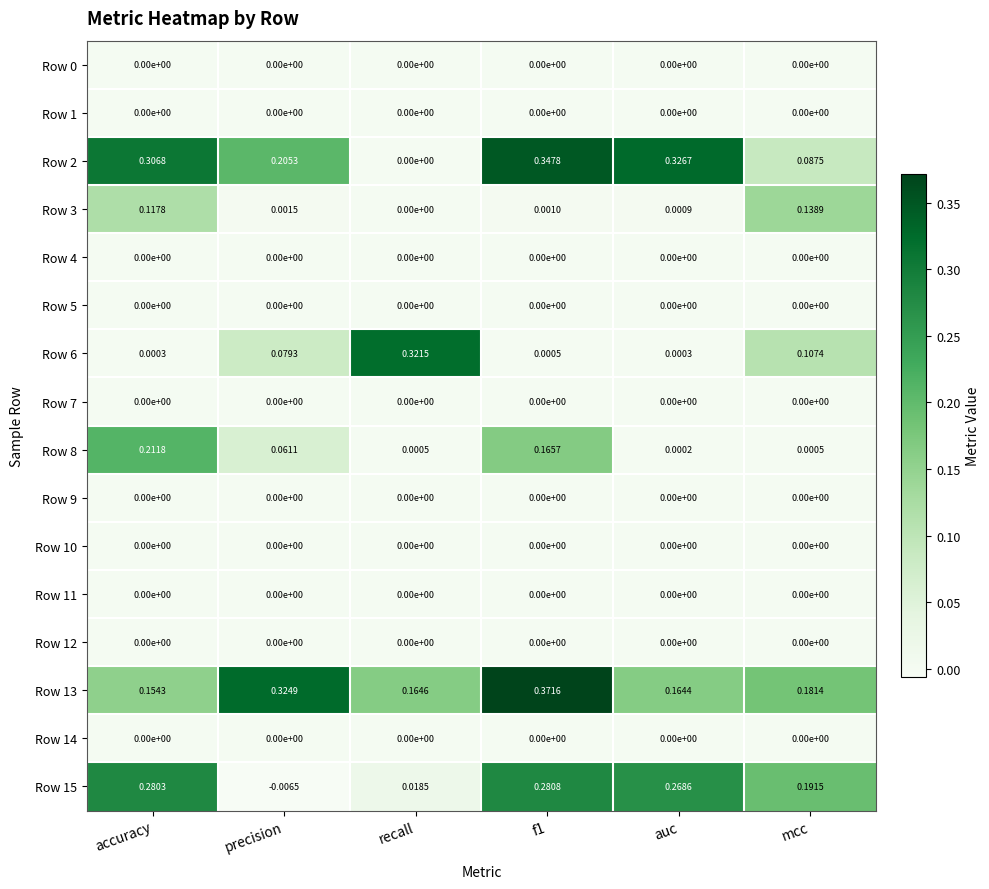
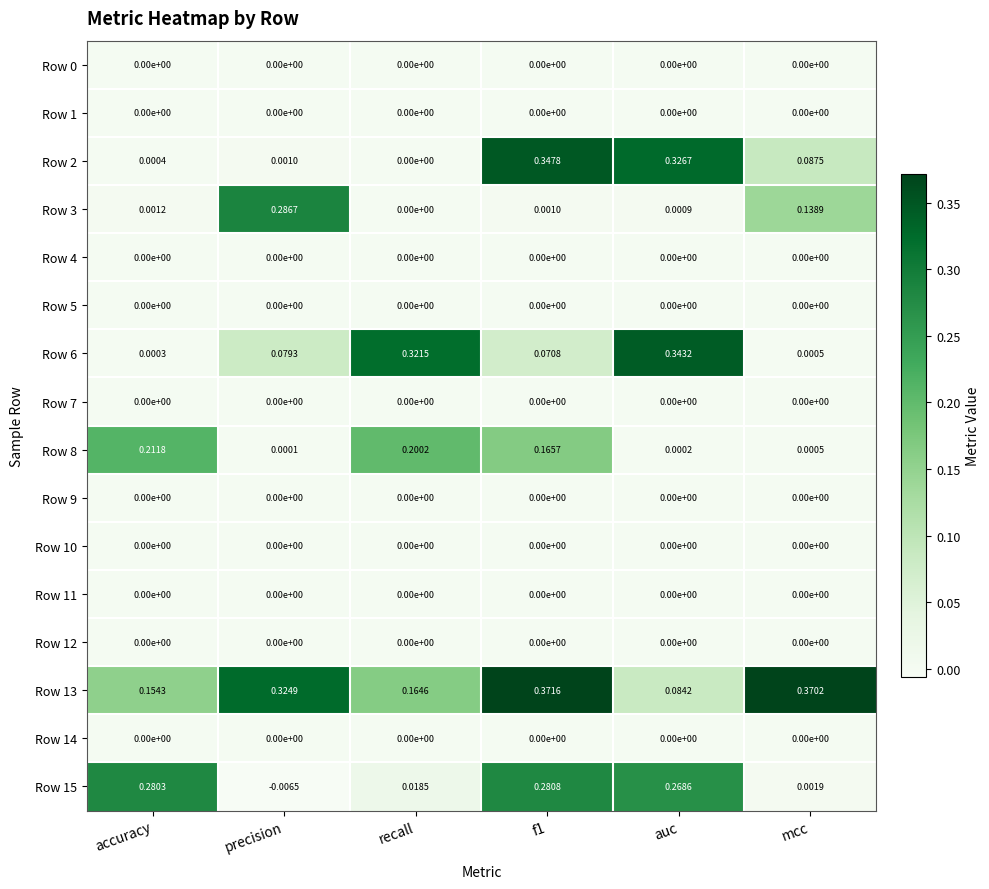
  {
    "Row 0": {
      "accuracy": "0.00e+00",
      "precision": "0.00e+00",
      "recall": "0.00e+00",
      "f1": "0.00e+00",
      "auc": "0.00e+00",
      "mcc": "0.00e+00"
    },
    "Row 1": {
      "accuracy": "0.00e+00",
      "precision": "0.00e+00",
      "recall": "0.00e+00",
      "f1": "0.00e+00",
      "auc": "0.00e+00",
      "mcc": "0.00e+00"
    },
    "Row 2": {
-     "accuracy": "0.3068",
-     "precision": "0.2053",
+     "accuracy": "0.0004",
+     "precision": "0.0010",
      "recall": "0.00e+00",
      "f1": "0.3478",
      "auc": "0.3267",
      "mcc": "0.0875"
    },
    "Row 3": {
-     "accuracy": "0.1178",
-     "precision": "0.0015",
+     "accuracy": "0.0012",
+     "precision": "0.2867",
      "recall": "0.00e+00",
      "f1": "0.0010",
      "auc": "0.0009",
      "mcc": "0.1389"
    },
    "Row 4": {
      "accuracy": "0.00e+00",
      "precision": "0.00e+00",
      "recall": "0.00e+00",
      "f1": "0.00e+00",
      "auc": "0.00e+00",
      "mcc": "0.00e+00"
    },
    "Row 5": {
      "accuracy": "0.00e+00",
      "precision": "0.00e+00",
      "recall": "0.00e+00",
      "f1": "0.00e+00",
      "auc": "0.00e+00",
      "mcc": "0.00e+00"
    },
    "Row 6": {
      "accuracy": "0.0003",
      "precision": "0.0793",
      "recall": "0.3215",
-     "f1": "0.0005",
-     "auc": "0.0003",
-     "mcc": "0.1074"
+     "f1": "0.0708",
+     "auc": "0.3432",
+     "mcc": "0.0005"
    },
    "Row 7": {
      "accuracy": "0.00e+00",
      "precision": "0.00e+00",
      "recall": "0.00e+00",
      "f1": "0.00e+00",
      "auc": "0.00e+00",
      "mcc": "0.00e+00"
    },
    "Row 8": {
      "accuracy": "0.2118",
-     "precision": "0.0611",
-     "recall": "0.0005",
+     "precision": "0.0001",
+     "recall": "0.2002",
      "f1": "0.1657",
      "auc": "0.0002",
      "mcc": "0.0005"
    },
    "Row 9": {
      "accuracy": "0.00e+00",
      "precision": "0.00e+00",
      "recall": "0.00e+00",
      "f1": "0.00e+00",
      "auc": "0.00e+00",
      "mcc": "0.00e+00"
    },
    "Row 10": {
      "accuracy": "0.00e+00",
      "precision": "0.00e+00",
      "recall": "0.00e+00",
      "f1": "0.00e+00",
      "auc": "0.00e+00",
      "mcc": "0.00e+00"
    },
    "Row 11": {
      "accuracy": "0.00e+00",
      "precision": "0.00e+00",
      "recall": "0.00e+00",
      "f1": "0.00e+00",
      "auc": "0.00e+00",
      "mcc": "0.00e+00"
    },
    "Row 12": {
      "accuracy": "0.00e+00",
      "precision": "0.00e+00",
      "recall": "0.00e+00",
      "f1": "0.00e+00",
      "auc": "0.00e+00",
      "mcc": "0.00e+00"
    },
    "Row 13": {
      "accuracy": "0.1543",
      "precision": "0.3249",
      "recall": "0.1646",
      "f1": "0.3716",
-     "auc": "0.1644",
-     "mcc": "0.1814"
+     "auc": "0.0842",
+     "mcc": "0.3702"
    },
    "Row 14": {
      "accuracy": "0.00e+00",
      "precision": "0.00e+00",
      "recall": "0.00e+00",
      "f1": "0.00e+00",
      "auc": "0.00e+00",
      "mcc": "0.00e+00"
    },
    "Row 15": {
      "accuracy": "0.2803",
      "precision": "-0.0065",
      "recall": "0.0185",
      "f1": "0.2808",
      "auc": "0.2686",
-     "mcc": "0.1915"
+     "mcc": "0.0019"
    }
  }
